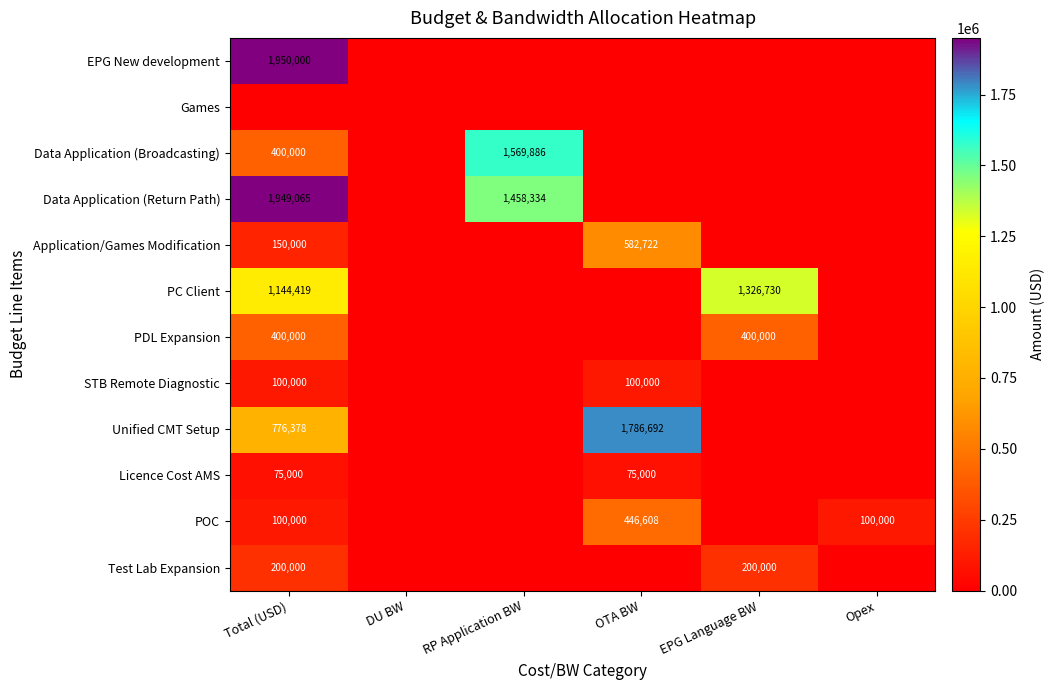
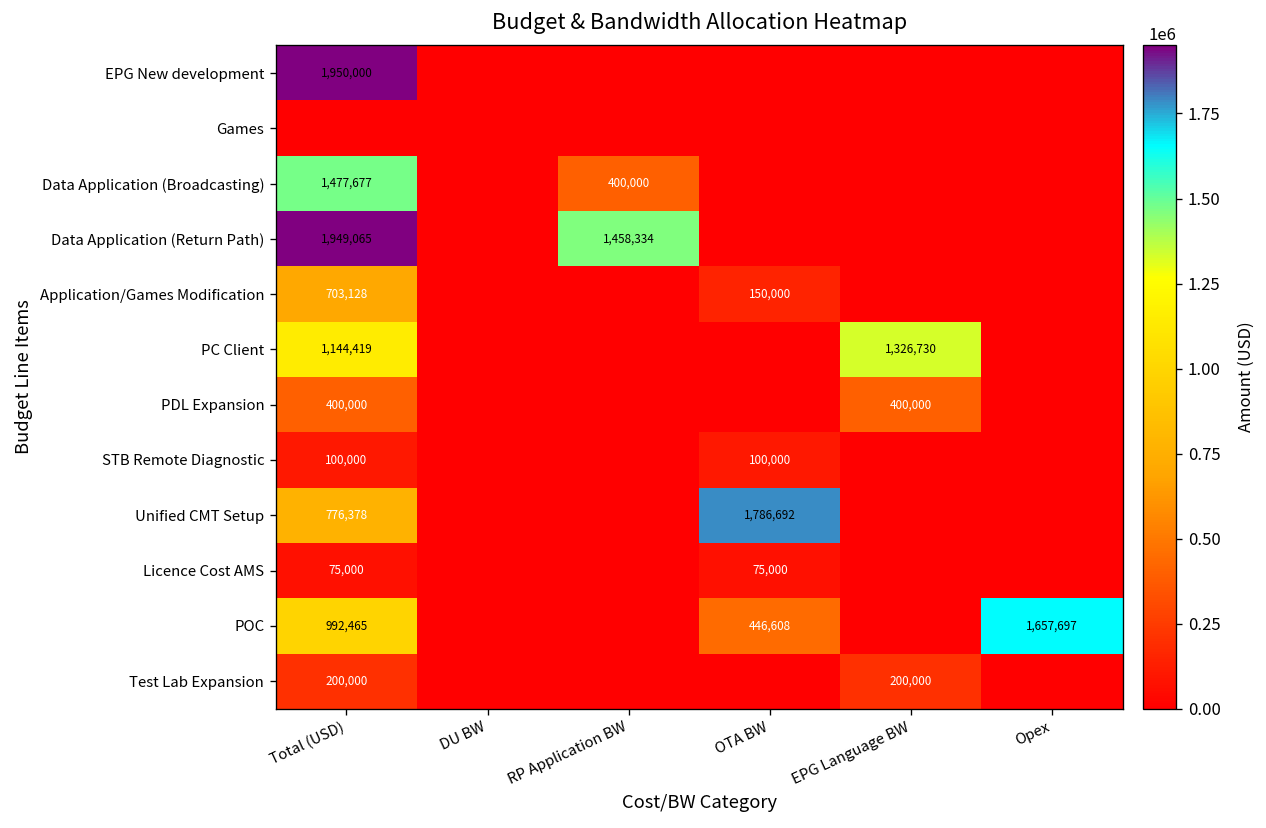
  {
    "EPG New development": {
      "Total (USD)": "1,950,000"
    },
    "Data Application (Broadcasting)": {
-     "Total (USD)": "400,000",
-     "RP Application BW": "1,569,886"
+     "Total (USD)": "1,477,677",
+     "RP Application BW": "400,000"
    },
    "Data Application (Return Path)": {
      "Total (USD)": "1,949,065",
      "RP Application BW": "1,458,334"
    },
    "Application/Games Modification": {
-     "Total (USD)": "150,000",
-     "OTA BW": "582,722"
+     "Total (USD)": "703,128",
+     "OTA BW": "150,000"
    },
    "PC Client": {
      "Total (USD)": "1,144,419",
      "EPG Language BW": "1,326,730"
    },
    "PDL Expansion": {
      "Total (USD)": "400,000",
      "EPG Language BW": "400,000"
    },
    "STB Remote Diagnostic": {
      "Total (USD)": "100,000",
      "OTA BW": "100,000"
    },
    "Unified CMT Setup": {
      "Total (USD)": "776,378",
      "OTA BW": "1,786,692"
    },
    "Licence Cost AMS": {
      "Total (USD)": "75,000",
      "OTA BW": "75,000"
    },
    "POC": {
-     "Total (USD)": "100,000",
+     "Total (USD)": "992,465",
      "OTA BW": "446,608",
-     "Opex": "100,000"
+     "Opex": "1,657,697"
    },
    "Test Lab Expansion": {
      "Total (USD)": "200,000",
      "EPG Language BW": "200,000"
    }
  }
